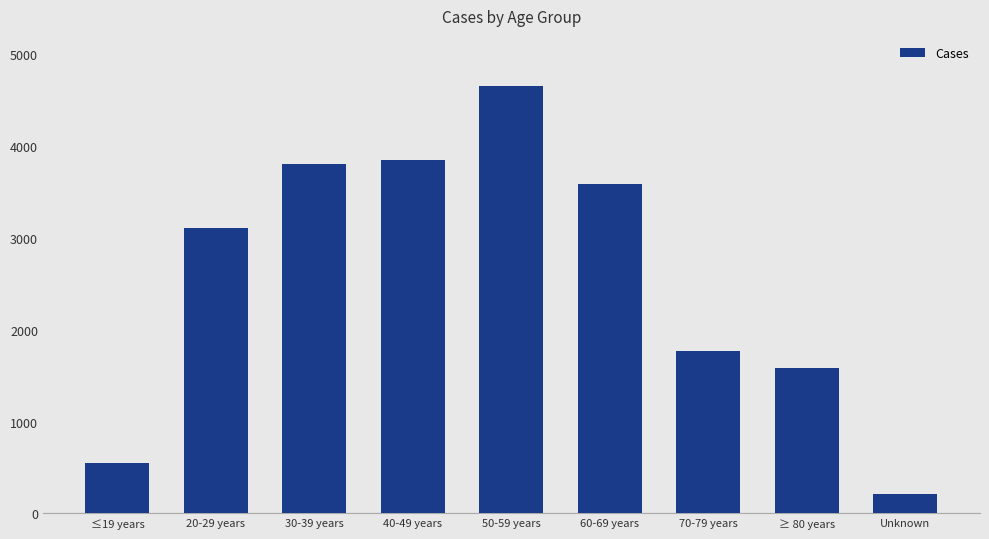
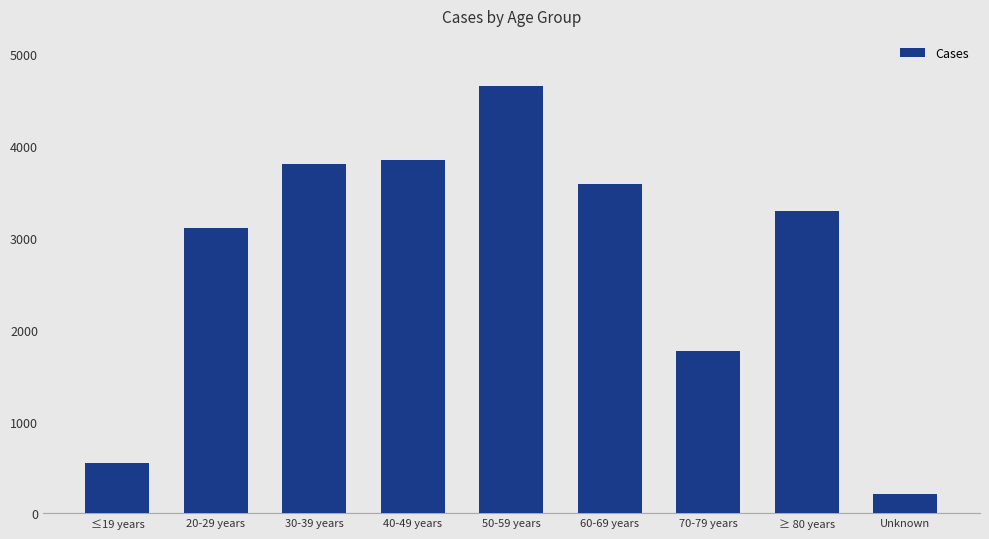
  {
    "≤19 years": 600,
    "20-29 years": 3100,
    "30-39 years": 3800,
    "40-49 years": 3800,
    "50-59 years": 4700,
    "60-69 years": 3600,
    "70-79 years": 1800,
-   "≥ 80 years": 1600,
+   "≥ 80 years": 3300,
    "Unknown": 200
  }
